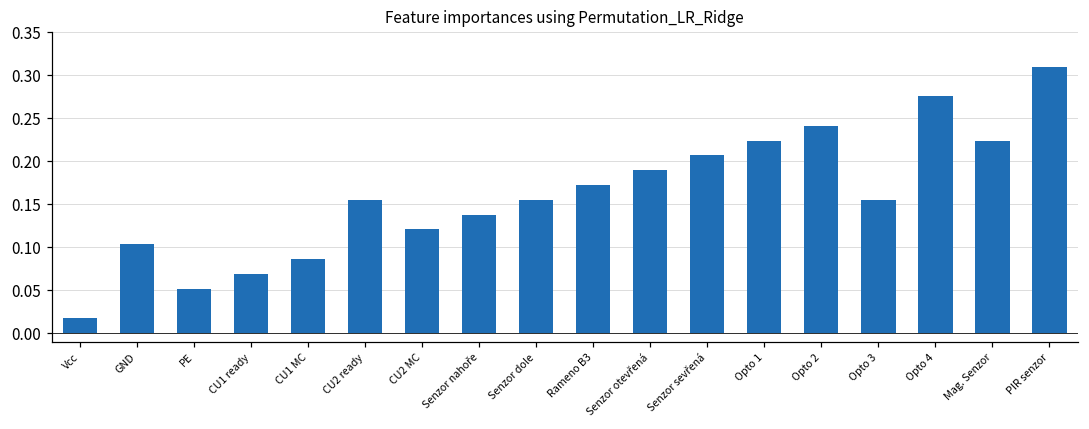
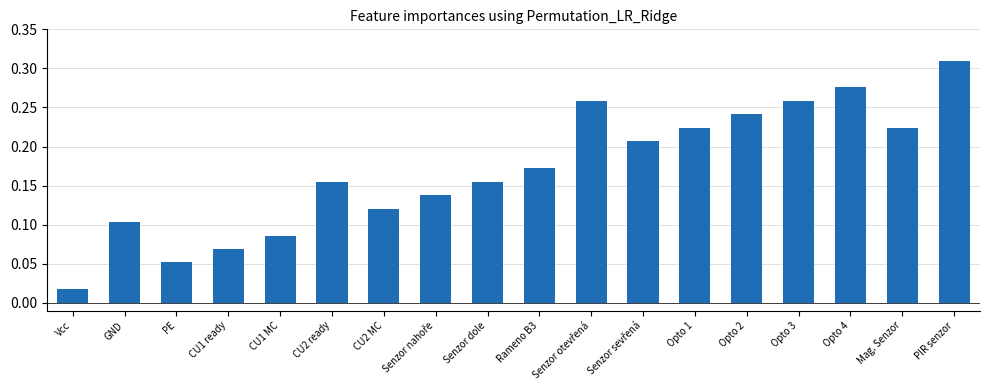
  {
    "Vcc": 0.02,
    "GND": 0.10,
    "PE": 0.05,
    "CU1 ready": 0.07,
    "CU1 MC": 0.09,
    "CU2 ready": 0.16,
    "CU2 MC": 0.12,
    "Senzor nahoře": 0.14,
    "Senzor dole": 0.16,
    "Rameno B3": 0.17,
-   "Senzor otevřená": 0.19,
+   "Senzor otevřená": 0.26,
    "Senzor sevřená": 0.21,
    "Opto 1": 0.22,
    "Opto 2": 0.24,
-   "Opto 3": 0.16,
+   "Opto 3": 0.26,
    "Opto 4": 0.28,
    "Mag. Senzor": 0.22,
    "PIR senzor": 0.31
  }
